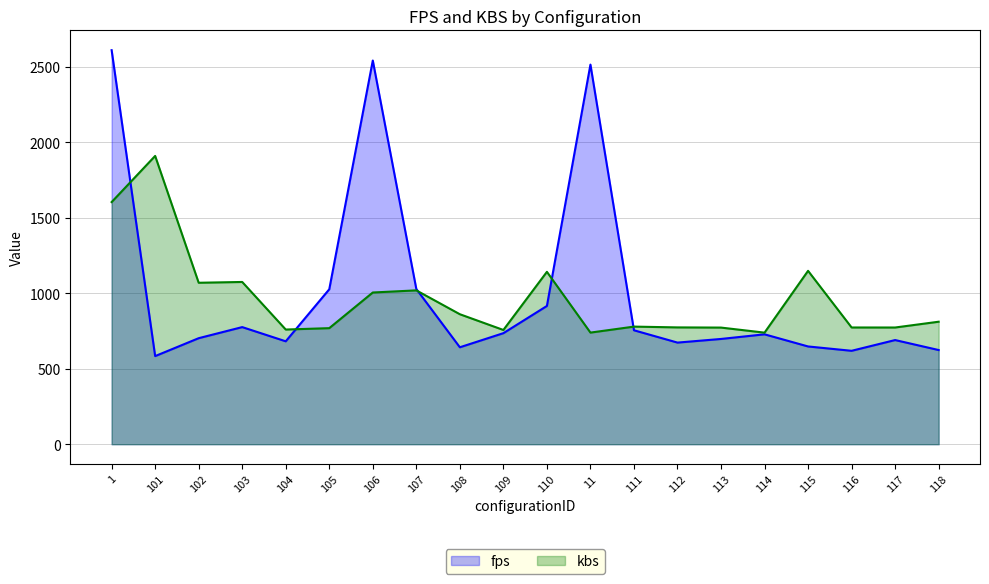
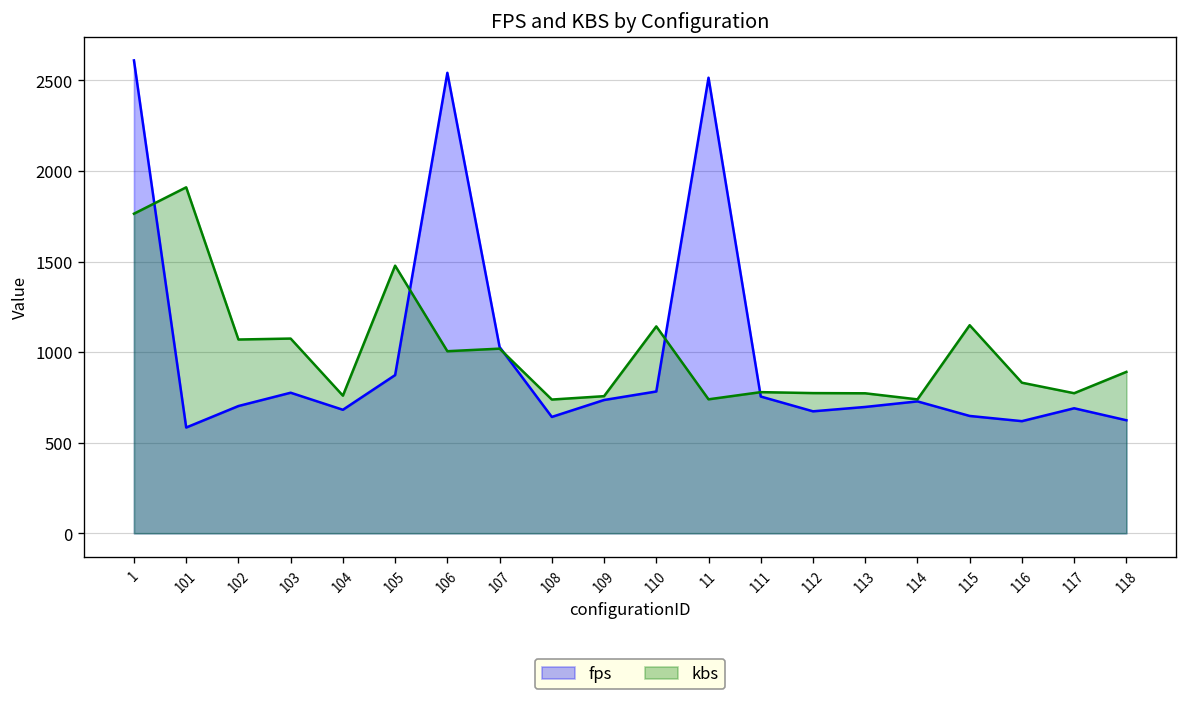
  {
    "fps": {
      "1": 2610,
      "101": 580,
      "102": 700,
      "103": 780,
      "104": 680,
-     "105": 1030,
+     "105": 870,
      "106": 2540,
      "108": 640,
      "109": 740,
-     "110": 920,
+     "110": 780,
      "11": 2510,
      "111": 750,
      "112": 670,
      "113": 700,
      "115": 650,
      "116": 620,
      "117": 690,
      "118": 620
    },
    "kbs": {
-     "1": 1600,
+     "1": 1760,
      "101": 1910,
      "102": 1070,
      "103": 1070,
      "104": 760,
-     "105": 770,
+     "105": 1480,
      "106": 1010,
-     "108": 860,
+     "108": 740,
      "109": 760,
      "110": 1140,
      "11": 740,
      "111": 780,
      "112": 770,
      "113": 770,
      "115": 1150,
-     "116": 770,
+     "116": 830,
      "117": 770,
-     "118": 810
+     "118": 890
    }
  }
